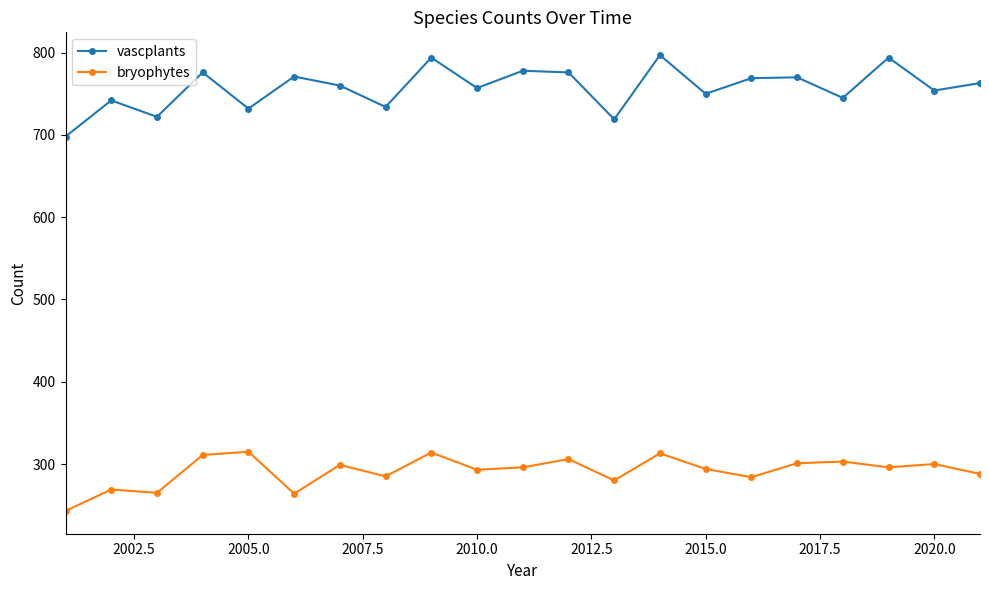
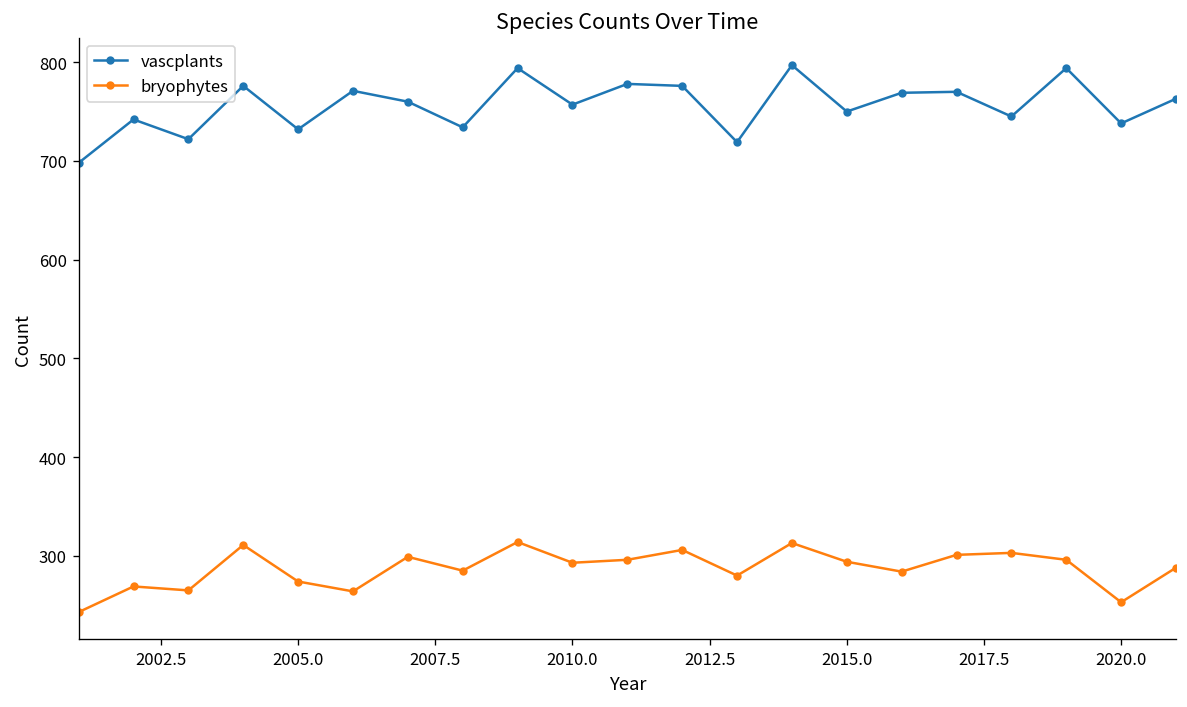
  {
    "vascplants": {
      "2005.0": 730,
      "2010.0": 760,
      "2015.0": 750,
-     "2020.0": 750
+     "2020.0": 740
    },
    "bryophytes": {
-     "2005.0": 320,
+     "2005.0": 270,
      "2010.0": 290,
      "2015.0": 290,
-     "2020.0": 300
+     "2020.0": 250
    }
  }
